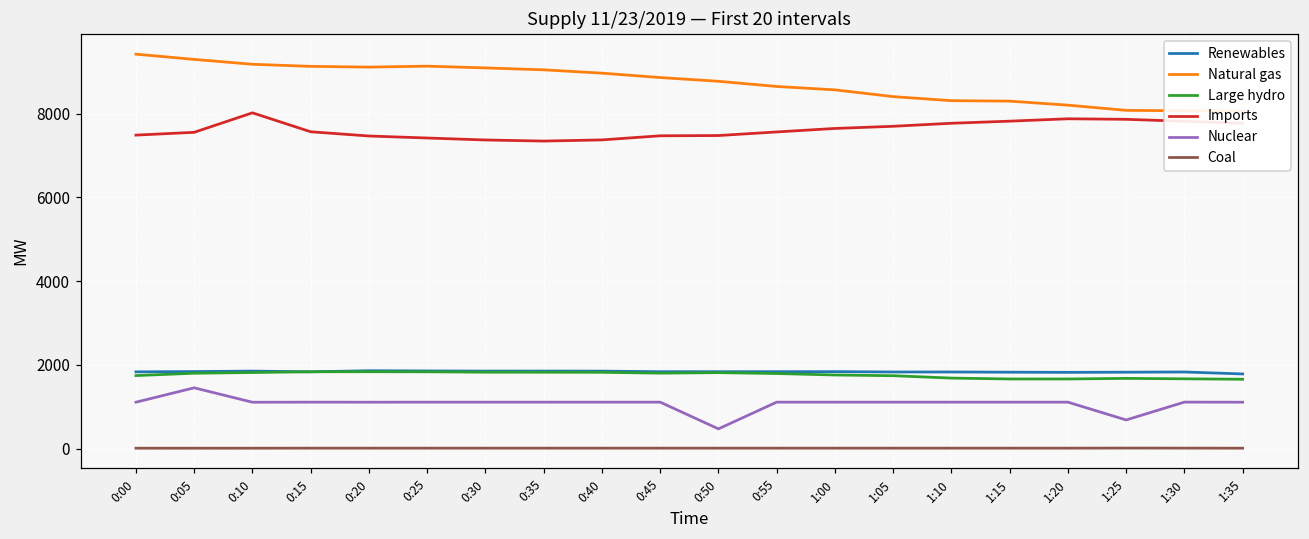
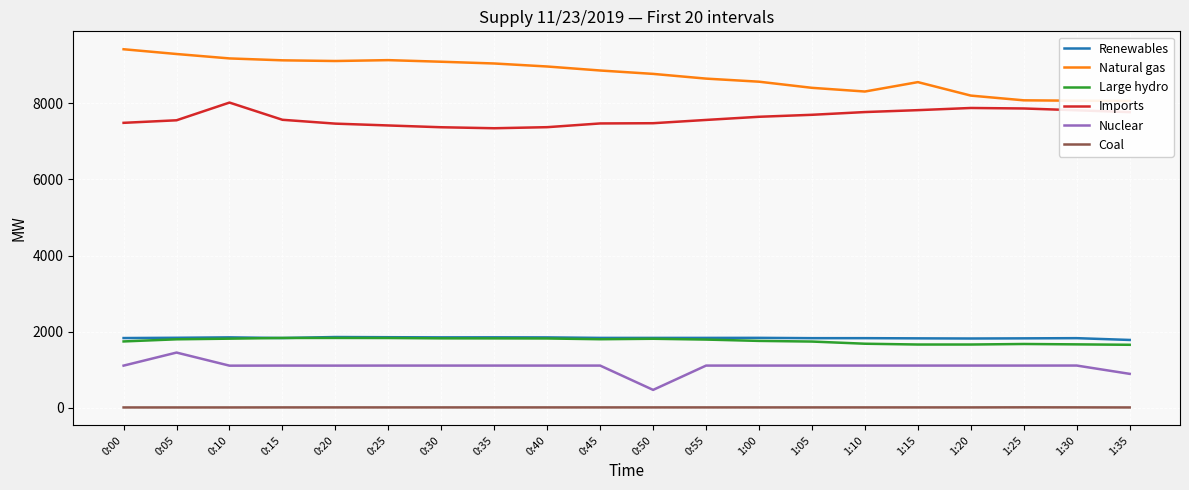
  {
    "Renewables": {
      "0:00": 1800,
      "1:00": 1800,
      "1:05": 1800,
      "1:10": 1800,
      "1:15": 1800,
      "1:20": 1800,
      "1:25": 1800,
      "1:30": 1800,
      "1:35": 1800
    },
    "Natural gas": {
      "0:00": 9400,
      "0:05": 9300,
      "0:10": 9200,
      "0:15": 9100,
      "0:20": 9100,
      "0:25": 9100,
      "0:30": 9100,
      "0:35": 9000,
      "0:40": 9000,
      "0:45": 8900,
      "0:50": 8800,
      "0:55": 8600,
      "1:00": 8600,
      "1:05": 8400,
      "1:10": 8300,
-     "1:15": 8300,
+     "1:15": 8600,
      "1:20": 8200,
      "1:25": 8100
    },
    "Large hydro": {
      "0:00": 1700,
      "1:00": 1800,
      "1:05": 1700,
      "1:10": 1700,
      "1:15": 1700,
      "1:20": 1700,
      "1:25": 1700,
      "1:30": 1700,
      "1:35": 1700
    },
    "Imports": {
      "0:00": 7500,
      "0:05": 7600,
      "0:10": 8000,
      "0:15": 7600,
      "0:20": 7500,
      "0:25": 7400,
      "0:30": 7400,
      "0:35": 7300,
      "0:40": 7400,
      "0:45": 7500,
      "0:50": 7500,
      "0:55": 7600,
      "1:00": 7600,
      "1:05": 7700,
      "1:10": 7800,
      "1:15": 7800,
      "1:20": 7900,
      "1:25": 7900
    },
    "Nuclear": {
      "0:00": 1100,
      "0:05": 1500,
      "0:10": 1100,
      "0:15": 1100,
      "0:20": 1100,
      "0:25": 1100,
      "0:30": 1100,
      "0:35": 1100,
      "0:40": 1100,
      "0:45": 1100,
      "0:50": 500,
      "0:55": 1100,
      "1:00": 1100,
      "1:05": 1100,
      "1:10": 1100,
      "1:15": 1100,
      "1:20": 1100,
-     "1:25": 700,
+     "1:25": 1100,
      "1:30": 1100,
-     "1:35": 1100
+     "1:35": 900
    },
    "Coal": {
      "0:00": 0,
      "0:05": 0,
      "0:10": 0,
      "0:15": 0,
      "0:20": 0,
      "0:25": 0,
      "0:30": 0,
      "0:35": 0,
      "0:40": 0,
      "0:45": 0,
      "0:50": 0,
      "0:55": 0,
      "1:00": 0,
      "1:05": 0,
      "1:10": 0,
      "1:15": 0,
      "1:20": 0,
      "1:25": 0,
      "1:30": 0,
      "1:35": 0
    }
  }
